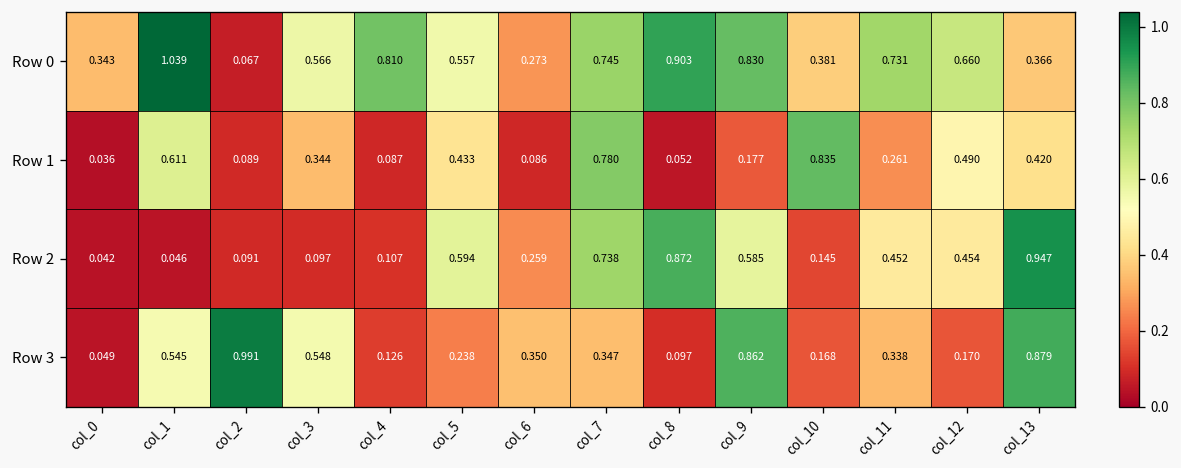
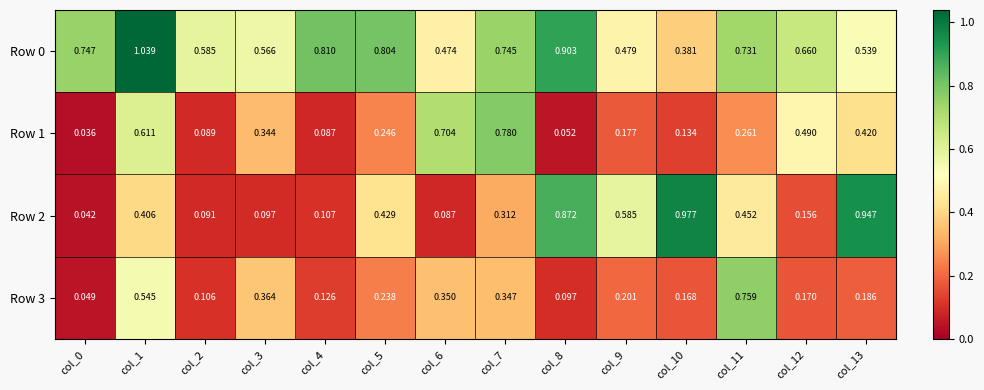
  {
    "Row 0": {
-     "col_0": 0.343,
+     "col_0": 0.747,
      "col_1": 1.039,
-     "col_2": 0.067,
+     "col_2": 0.585,
      "col_3": 0.566,
      "col_4": 0.810,
-     "col_5": 0.557,
-     "col_6": 0.273,
+     "col_5": 0.804,
+     "col_6": 0.474,
      "col_7": 0.745,
      "col_8": 0.903,
-     "col_9": 0.830,
+     "col_9": 0.479,
      "col_10": 0.381,
      "col_11": 0.731,
      "col_12": 0.660,
-     "col_13": 0.366
+     "col_13": 0.539
    },
    "Row 1": {
      "col_0": 0.036,
      "col_1": 0.611,
      "col_2": 0.089,
      "col_3": 0.344,
      "col_4": 0.087,
-     "col_5": 0.433,
-     "col_6": 0.086,
+     "col_5": 0.246,
+     "col_6": 0.704,
      "col_7": 0.780,
      "col_8": 0.052,
      "col_9": 0.177,
-     "col_10": 0.835,
+     "col_10": 0.134,
      "col_11": 0.261,
      "col_12": 0.490,
      "col_13": 0.420
    },
    "Row 2": {
      "col_0": 0.042,
-     "col_1": 0.046,
+     "col_1": 0.406,
      "col_2": 0.091,
      "col_3": 0.097,
      "col_4": 0.107,
-     "col_5": 0.594,
-     "col_6": 0.259,
-     "col_7": 0.738,
+     "col_5": 0.429,
+     "col_6": 0.087,
+     "col_7": 0.312,
      "col_8": 0.872,
      "col_9": 0.585,
-     "col_10": 0.145,
+     "col_10": 0.977,
      "col_11": 0.452,
-     "col_12": 0.454,
+     "col_12": 0.156,
      "col_13": 0.947
    },
    "Row 3": {
      "col_0": 0.049,
      "col_1": 0.545,
-     "col_2": 0.991,
-     "col_3": 0.548,
+     "col_2": 0.106,
+     "col_3": 0.364,
      "col_4": 0.126,
      "col_5": 0.238,
      "col_6": 0.350,
      "col_7": 0.347,
      "col_8": 0.097,
-     "col_9": 0.862,
+     "col_9": 0.201,
      "col_10": 0.168,
-     "col_11": 0.338,
+     "col_11": 0.759,
      "col_12": 0.170,
-     "col_13": 0.879
+     "col_13": 0.186
    }
  }
